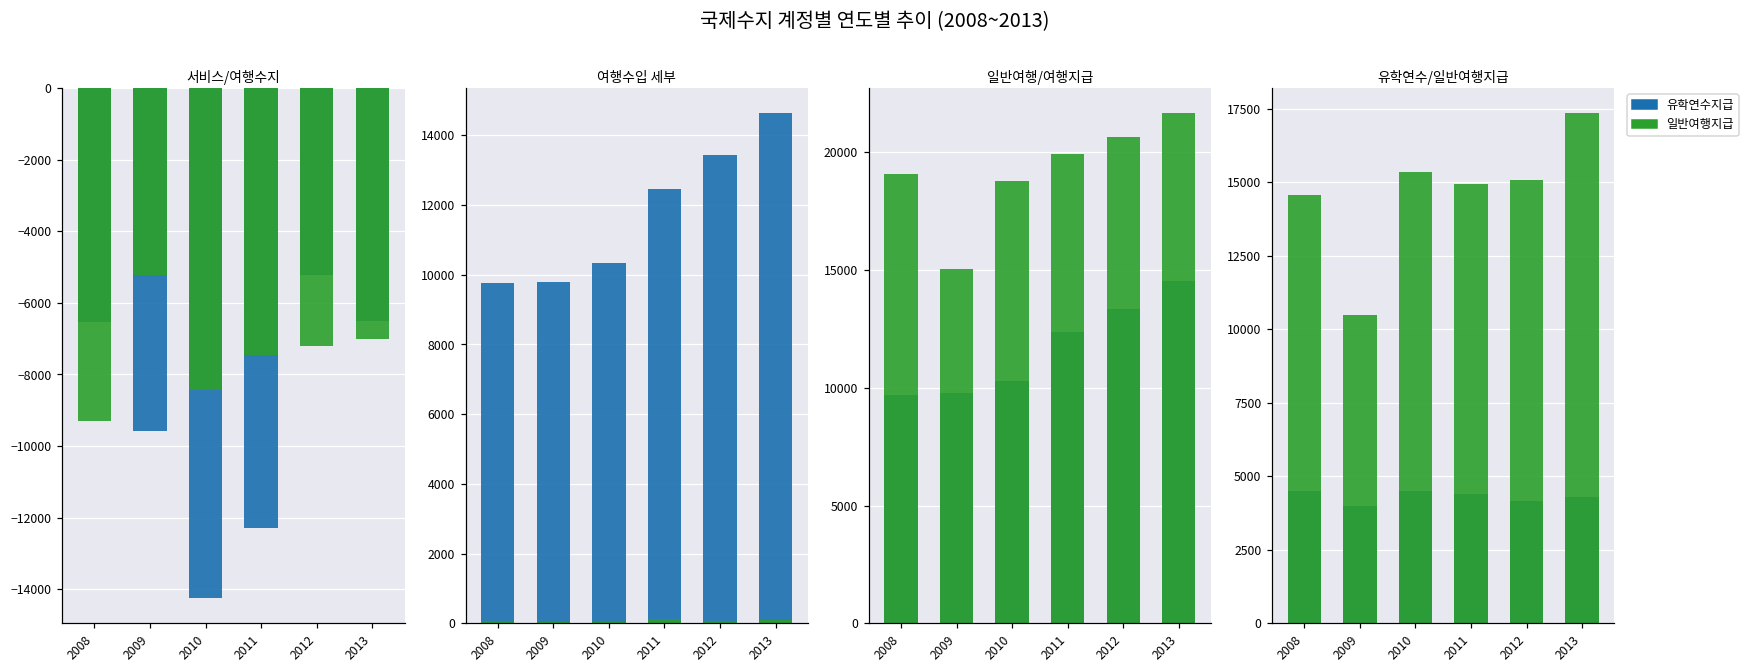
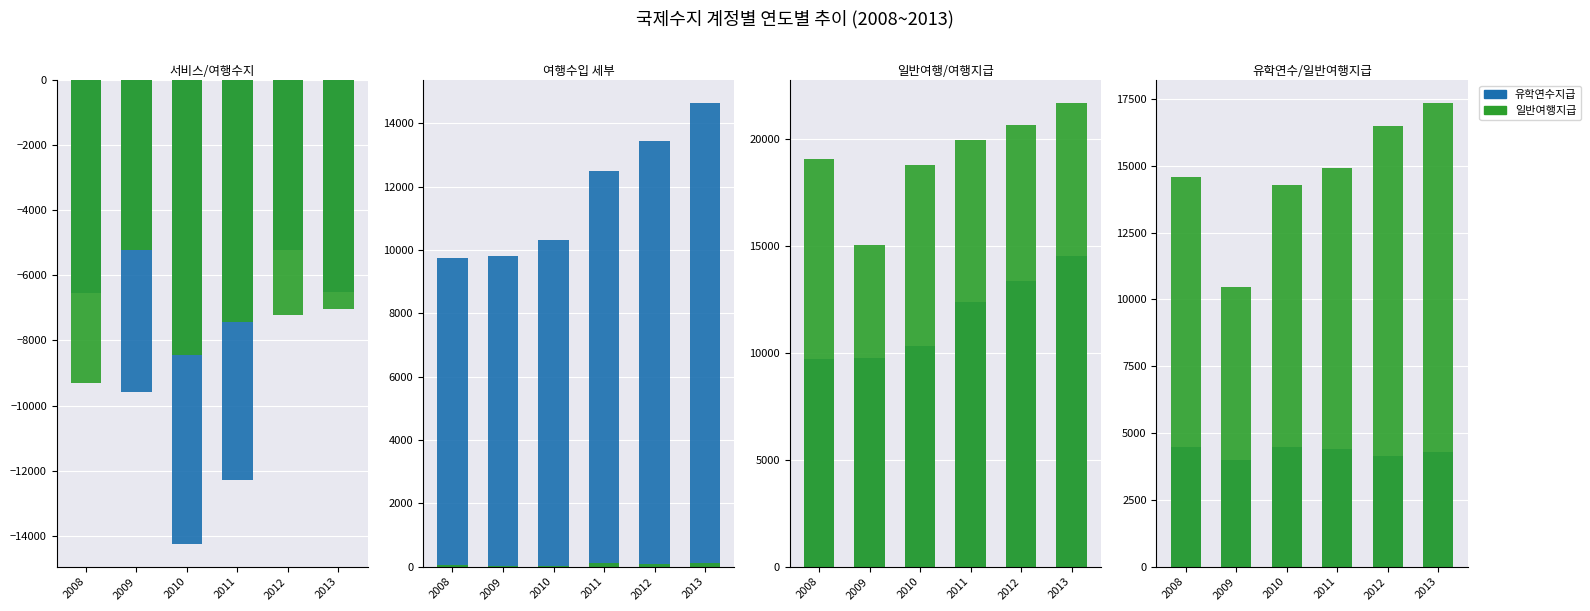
  {
    "유학연수/일반여행지급": {
      "일반여행지급": {
        "2008": 14600,
        "2009": 10500,
-       "2010": 15300,
+       "2010": 14300,
        "2011": 14900,
-       "2012": 15100,
+       "2012": 16500,
        "2013": 17300
      }
    }
  }
